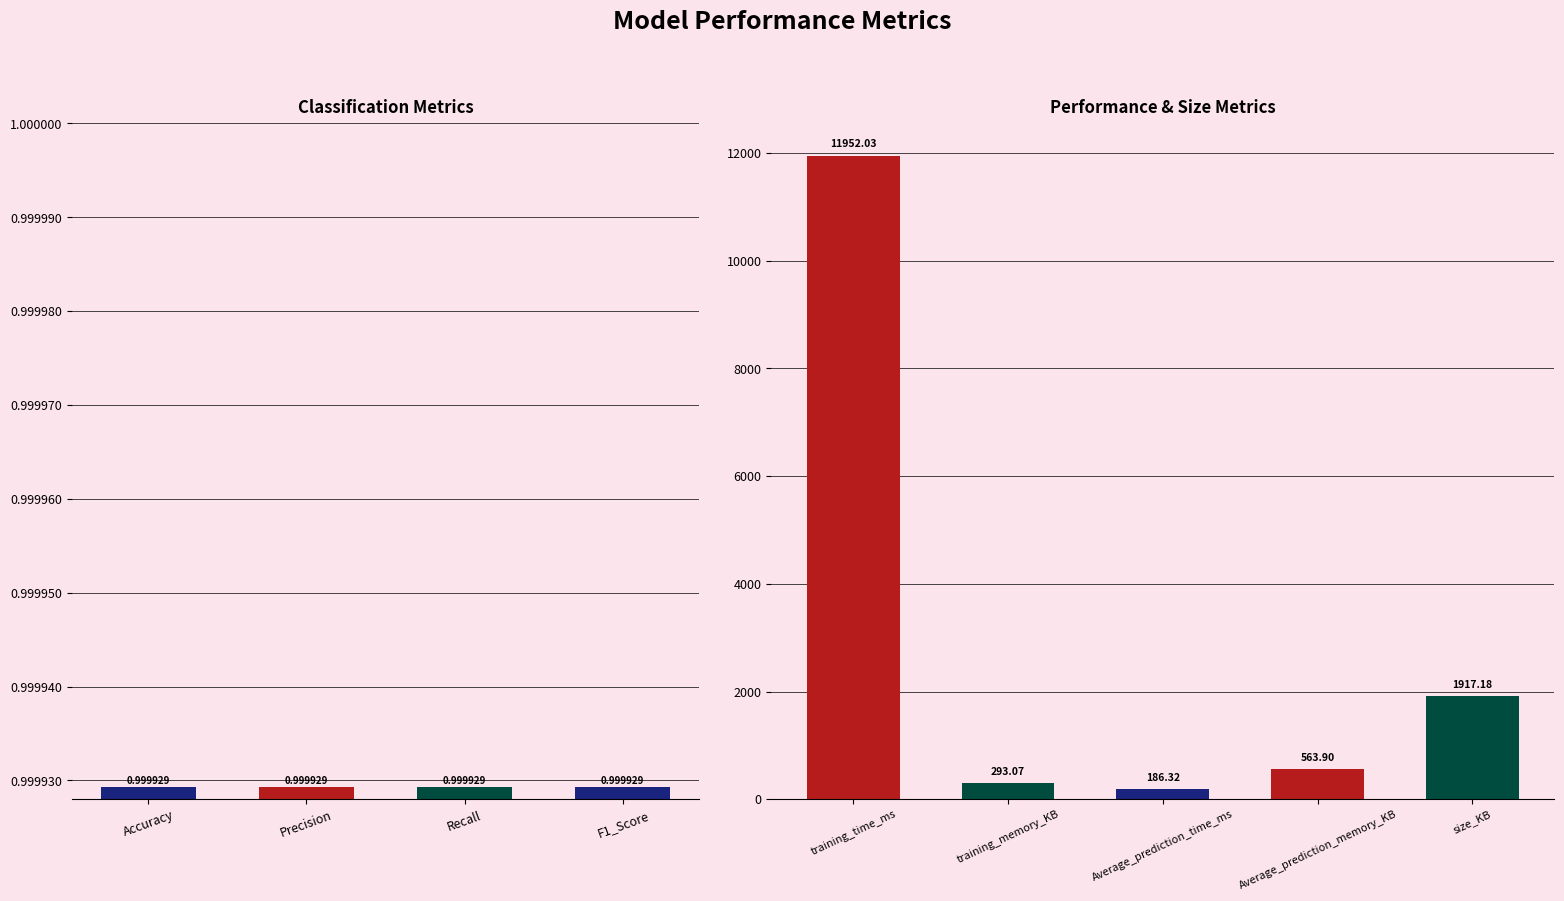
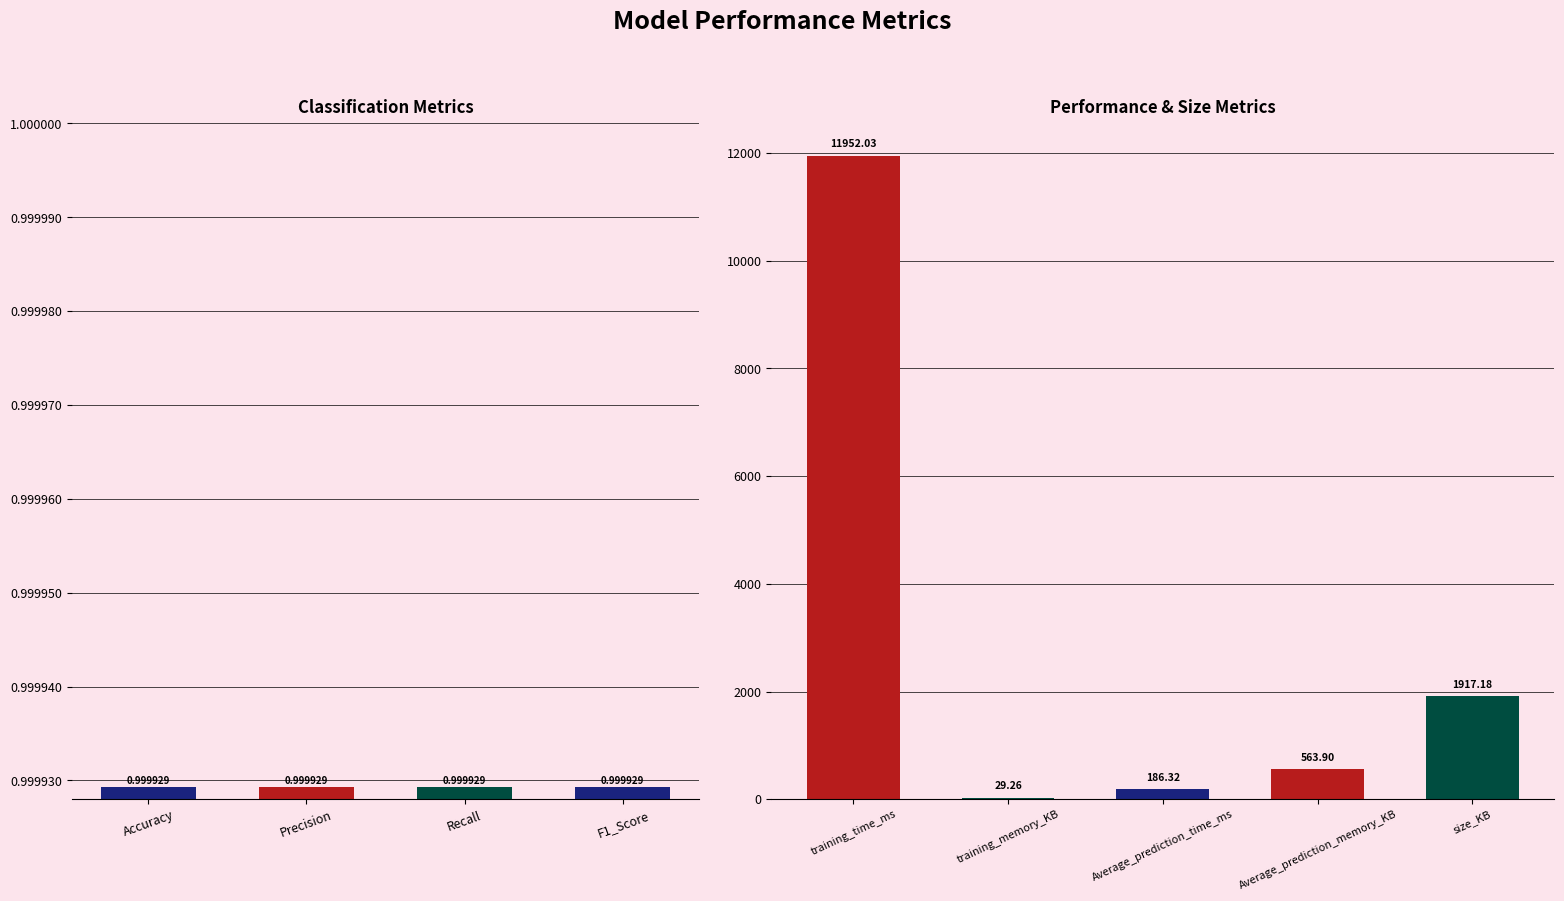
  {
    "Classification Metrics": {
      "Accuracy": 0.999929,
      "Precision": 0.999929,
      "Recall": 0.999929,
      "F1_Score": 0.999929
    },
    "Performance & Size Metrics": {
      "training_time_ms": 11952.03,
-     "training_memory_KB": 293.07,
+     "training_memory_KB": 29.26,
      "Average_prediction_time_ms": 186.32,
      "Average_prediction_memory_KB": 563.90,
      "size_KB": 1917.18
    }
  }
